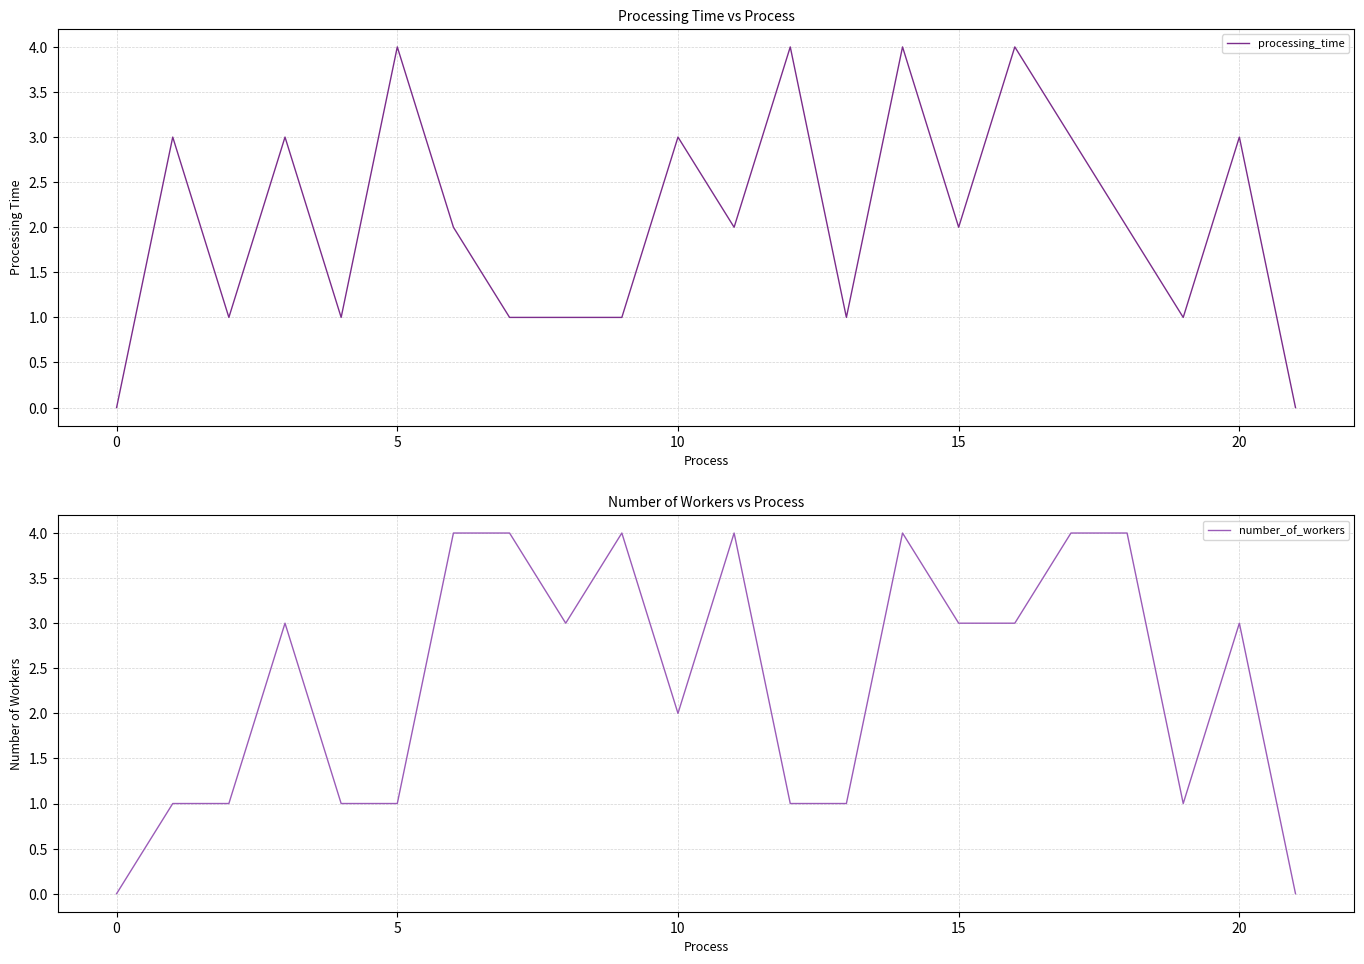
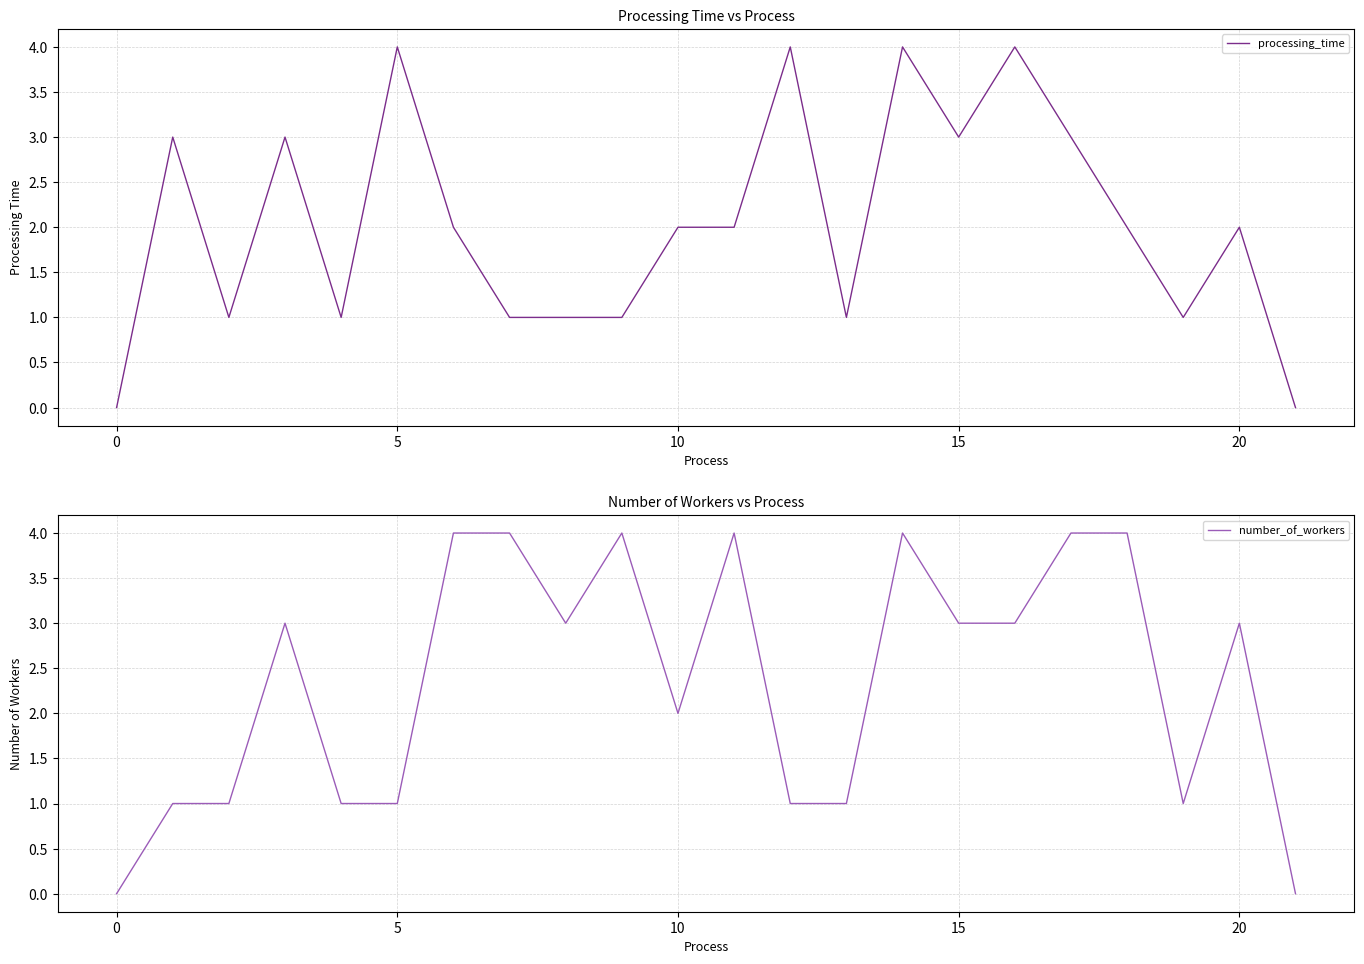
  {
    "Processing Time vs Process": {
      "0": 0,
      "5": 4,
-     "10": 3,
-     "15": 2,
-     "20": 3
+     "10": 2,
+     "15": 3,
+     "20": 2
    },
    "Number of Workers vs Process": {
      "0": 0.0,
      "5": 1.0,
      "10": 2.0,
      "15": 3.0,
      "20": 3.0
    }
  }
